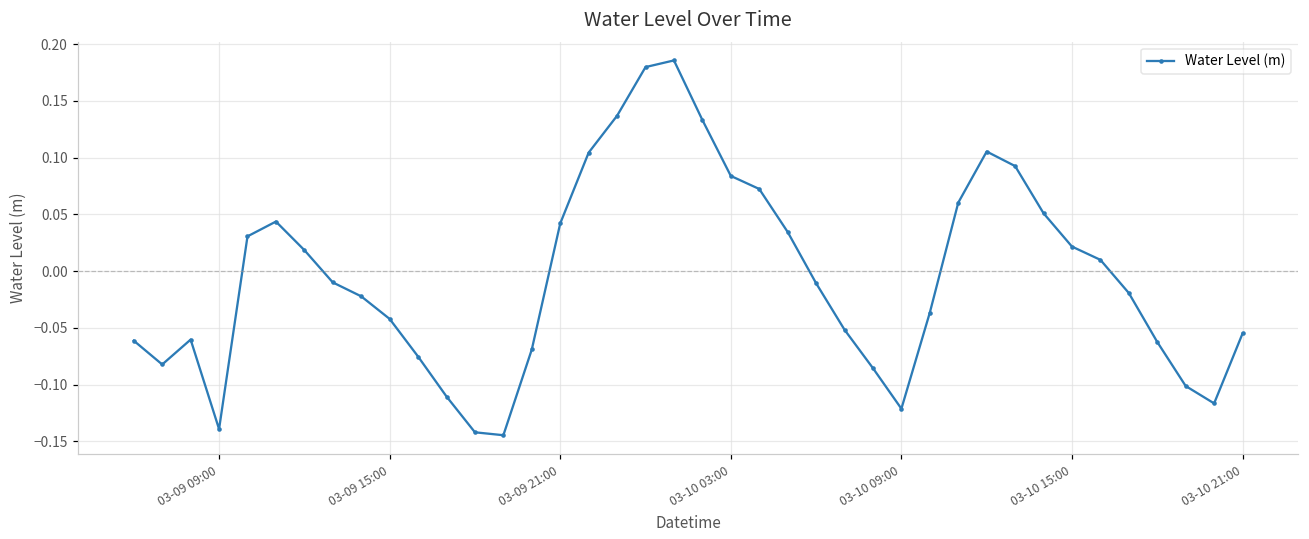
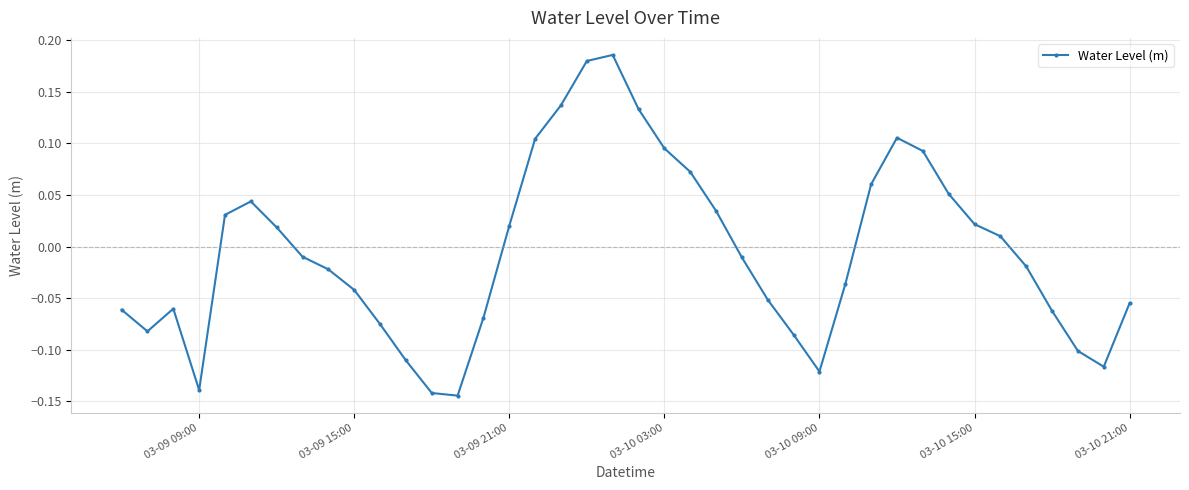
  {
    "03-09 09:00": -0.139,
    "03-09 15:00": -0.042,
-   "03-09 21:00": 0.042,
-   "03-10 03:00": 0.084,
+   "03-09 21:00": 0.020,
+   "03-10 03:00": 0.095,
    "03-10 09:00": -0.121,
    "03-10 15:00": 0.022,
    "03-10 21:00": -0.055
  }
